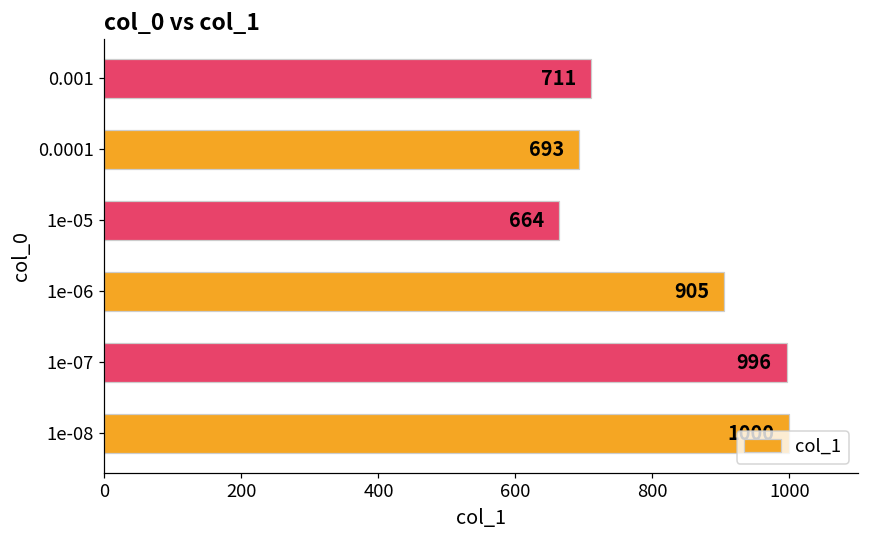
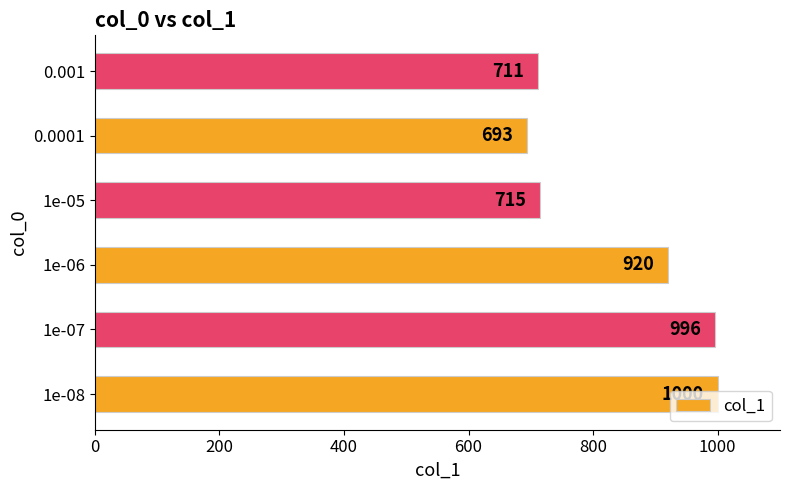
  {
    "0.001": 711,
    "0.0001": 693,
-   "1e-05": 664,
-   "1e-06": 905,
+   "1e-05": 715,
+   "1e-06": 920,
    "1e-07": 996
  }
